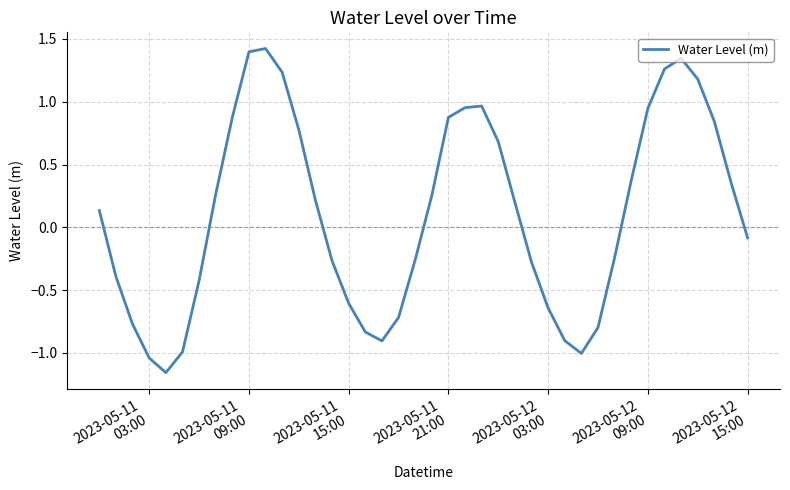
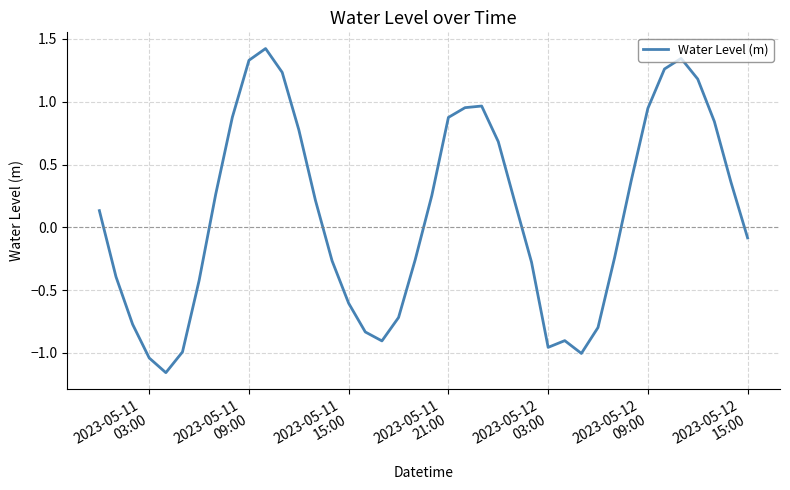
  {
    "2023-05-11 03:00": -1.04,
-   "2023-05-11 09:00": 1.40,
+   "2023-05-11 09:00": 1.33,
    "2023-05-11 15:00": -0.60,
    "2023-05-11 21:00": 0.87,
-   "2023-05-12 03:00": -0.64,
+   "2023-05-12 03:00": -0.96,
    "2023-05-12 09:00": 0.95,
    "2023-05-12 15:00": -0.08
  }
